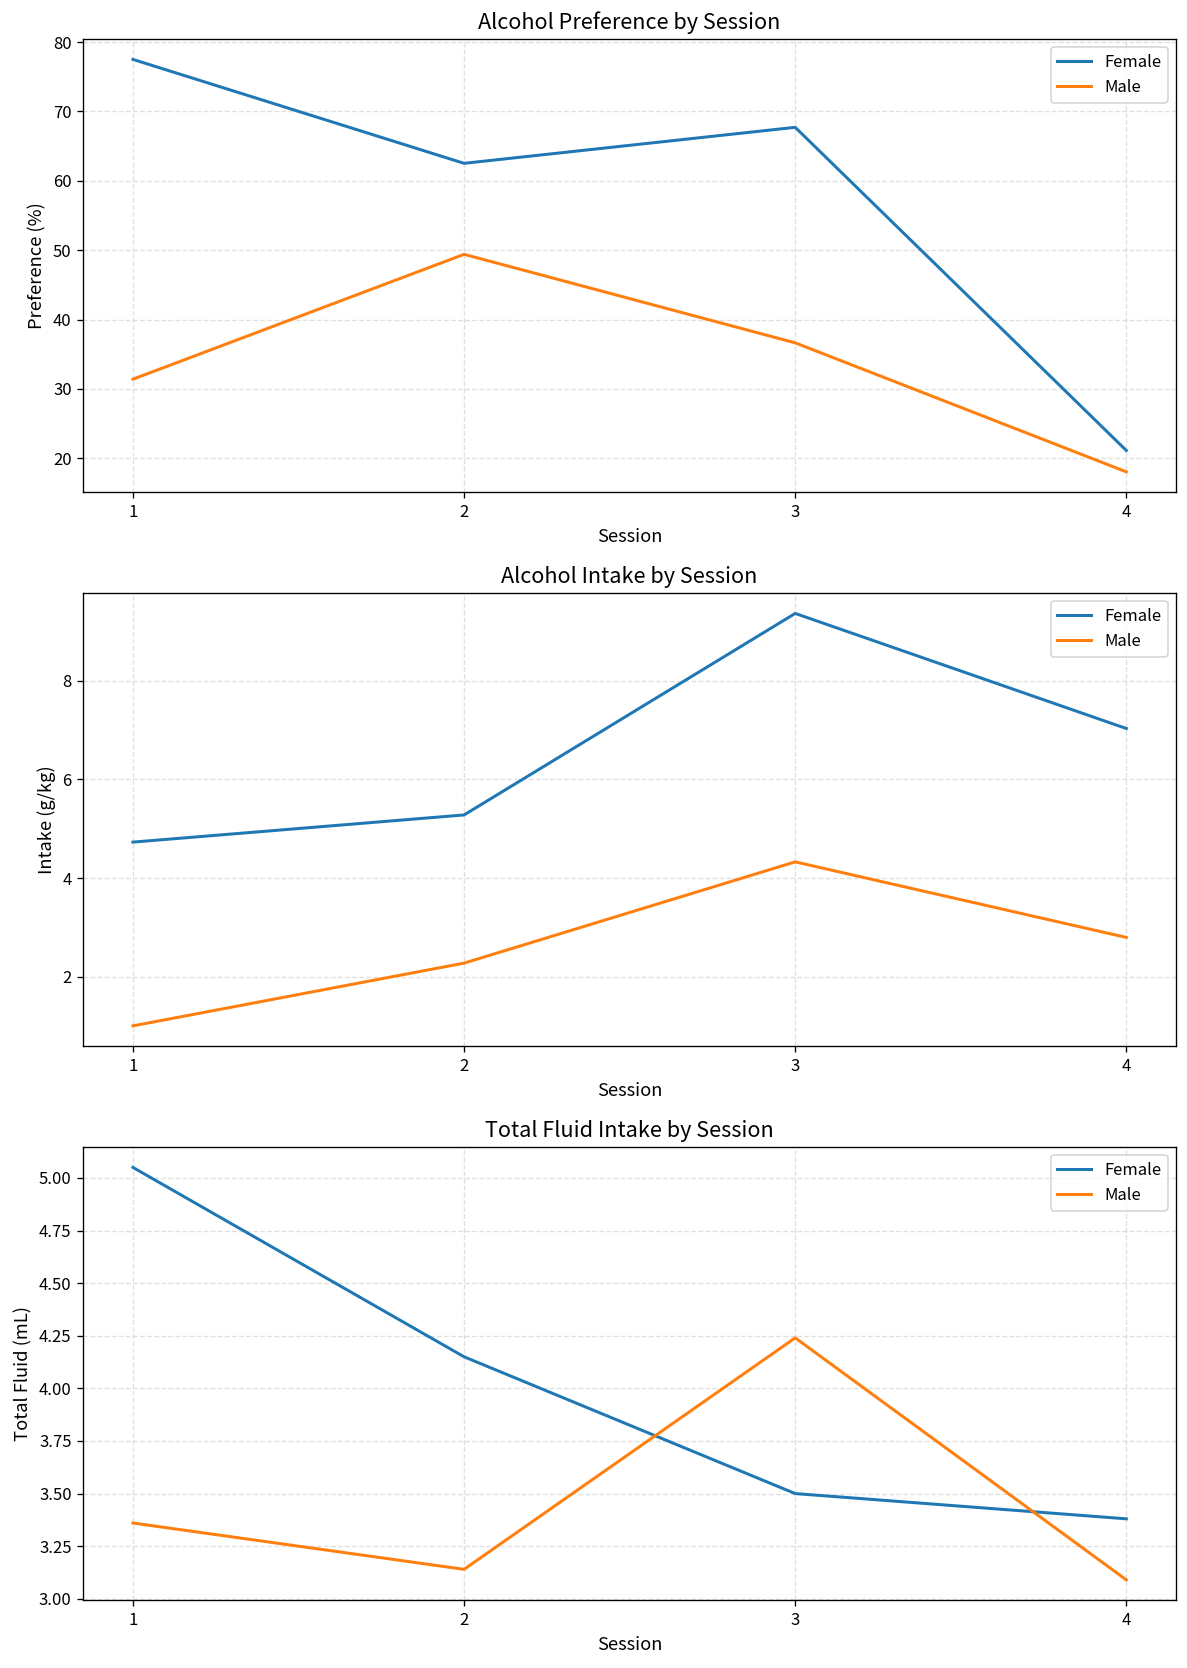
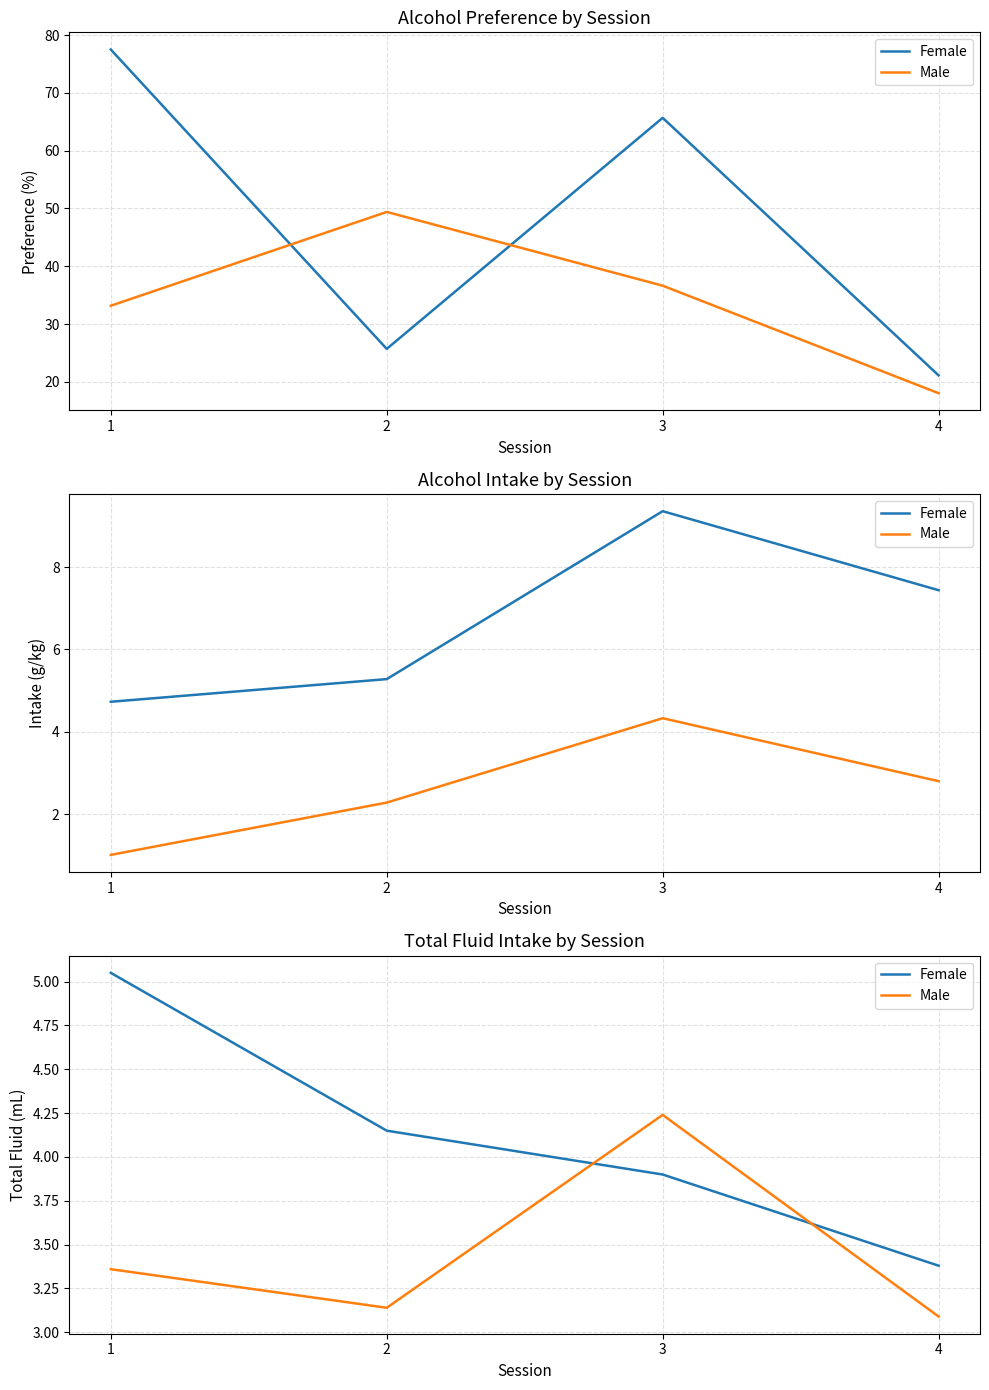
  {
    "Alcohol Preference by Session": {
      "Female": {
        "1": 78,
-       "2": 63,
-       "3": 68,
+       "2": 26,
+       "3": 66,
        "4": 21
      },
      "Male": {
-       "1": 31,
+       "1": 33,
        "2": 49,
        "3": 37,
        "4": 18
      }
    },
    "Alcohol Intake by Session": {
      "Female": {
        "1": 4.7,
        "2": 5.3,
        "3": 9.4,
-       "4": 7.0
+       "4": 7.4
      },
      "Male": {
        "1": 1.0,
        "2": 2.3,
        "3": 4.3,
        "4": 2.8
      }
    },
    "Total Fluid Intake by Session": {
      "Female": {
        "1": 5.05,
        "2": 4.15,
-       "3": 3.5,
+       "3": 3.9,
        "4": 3.38
      },
      "Male": {
        "1": 3.36,
        "2": 3.14,
        "3": 4.24,
        "4": 3.1
      }
    }
  }
